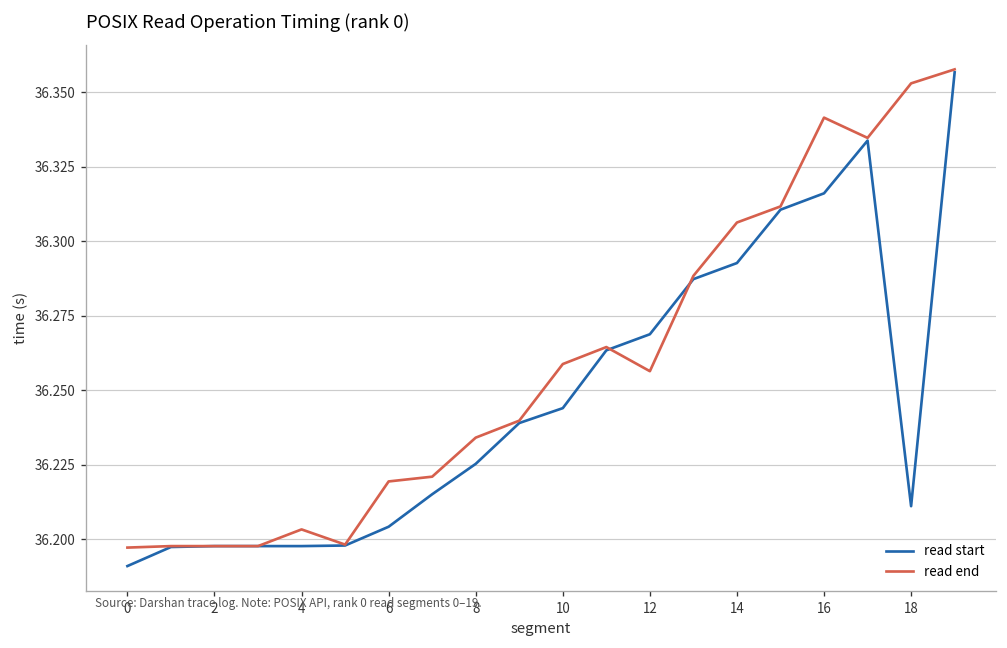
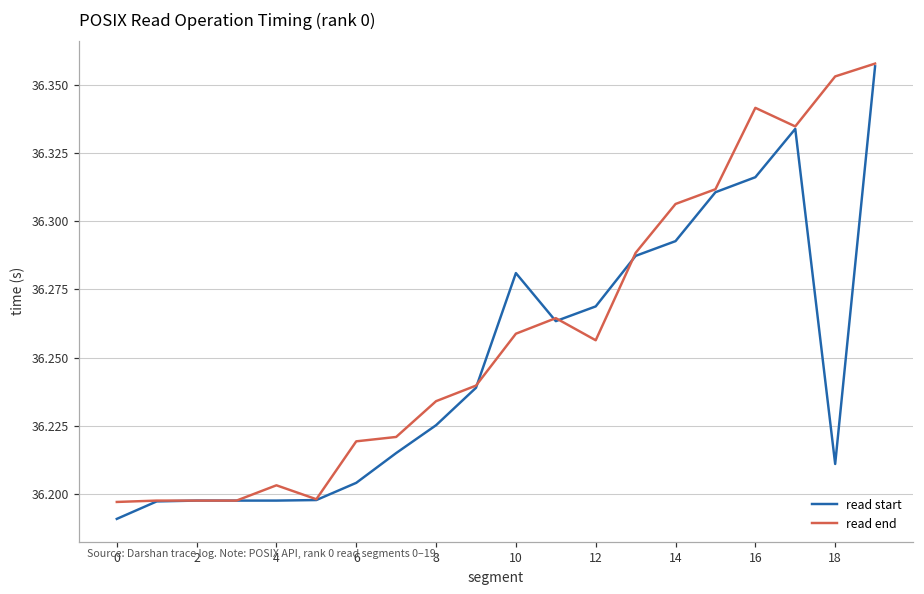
  {
    "read start": {
      "0": 36.191,
      "4": 36.198,
      "6": 36.204,
      "8": 36.225,
-     "10": 36.244,
+     "10": 36.281,
      "12": 36.269,
      "14": 36.293,
      "16": 36.316,
      "18": 36.211
    },
    "read end": {
      "0": 36.197,
      "4": 36.203,
      "6": 36.219,
      "8": 36.234,
      "10": 36.259,
      "12": 36.256,
      "14": 36.306,
      "16": 36.342,
      "18": 36.353
    }
  }
